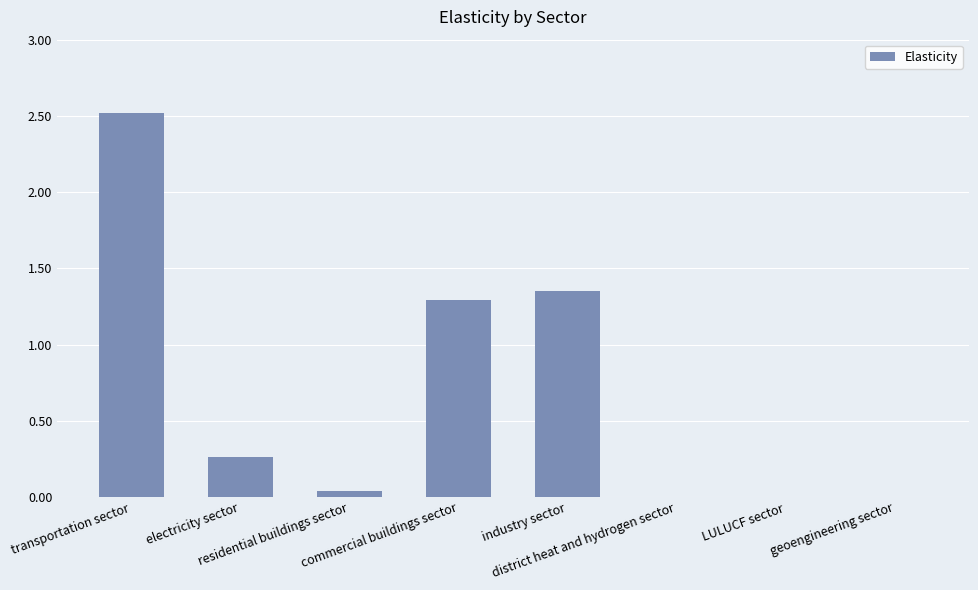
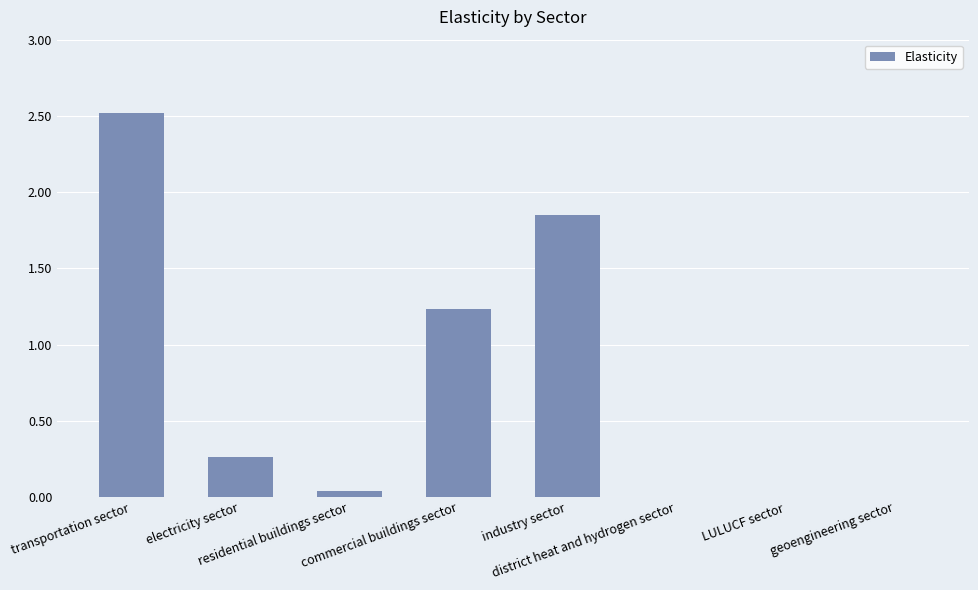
  {
    "transportation sector": 2.52,
    "electricity sector": 0.26,
    "residential buildings sector": 0.04,
-   "commercial buildings sector": 1.29,
-   "industry sector": 1.35,
+   "commercial buildings sector": 1.23,
+   "industry sector": 1.85,
    "district heat and hydrogen sector": 0.00,
    "LULUCF sector": 0.00,
    "geoengineering sector": 0.00
  }
